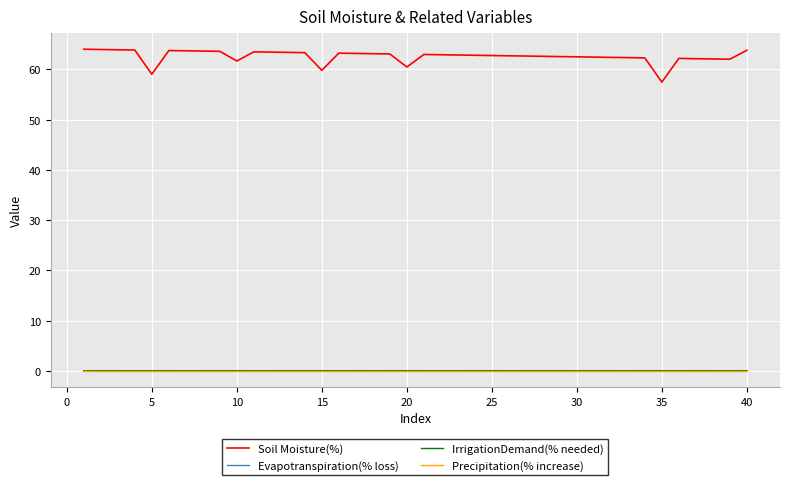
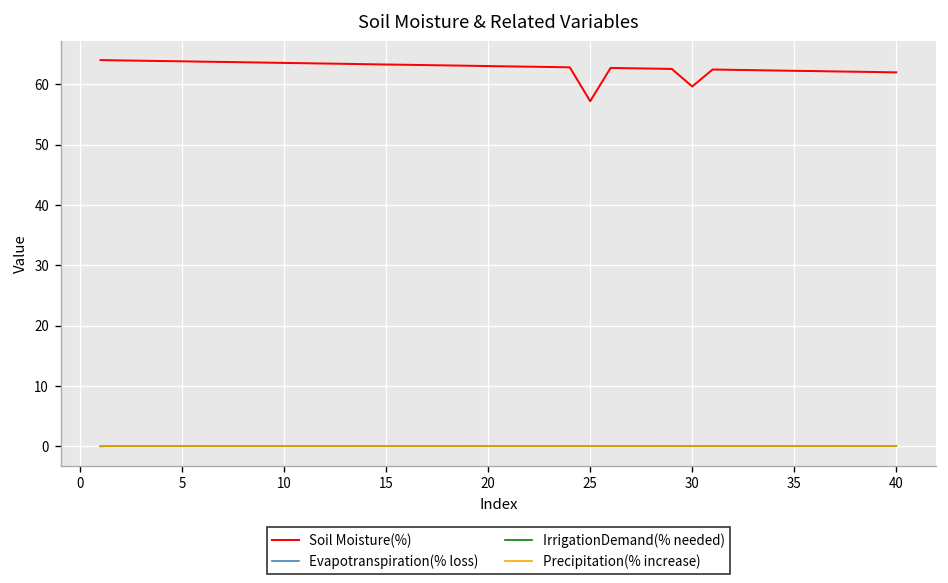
  {
    "Soil Moisture(%)": {
-     "5": 59,
-     "10": 62,
-     "15": 60,
-     "20": 60,
-     "25": 63,
-     "30": 62,
-     "35": 57,
-     "40": 64
+     "5": 64,
+     "10": 64,
+     "15": 63,
+     "20": 63,
+     "25": 57,
+     "30": 60,
+     "35": 62,
+     "40": 62
    },
    "Precipitation(% increase)": {
      "5": 0,
      "10": 0,
      "15": 0,
      "20": 0,
      "25": 0,
      "30": 0,
      "35": 0,
      "40": 0
    }
  }
